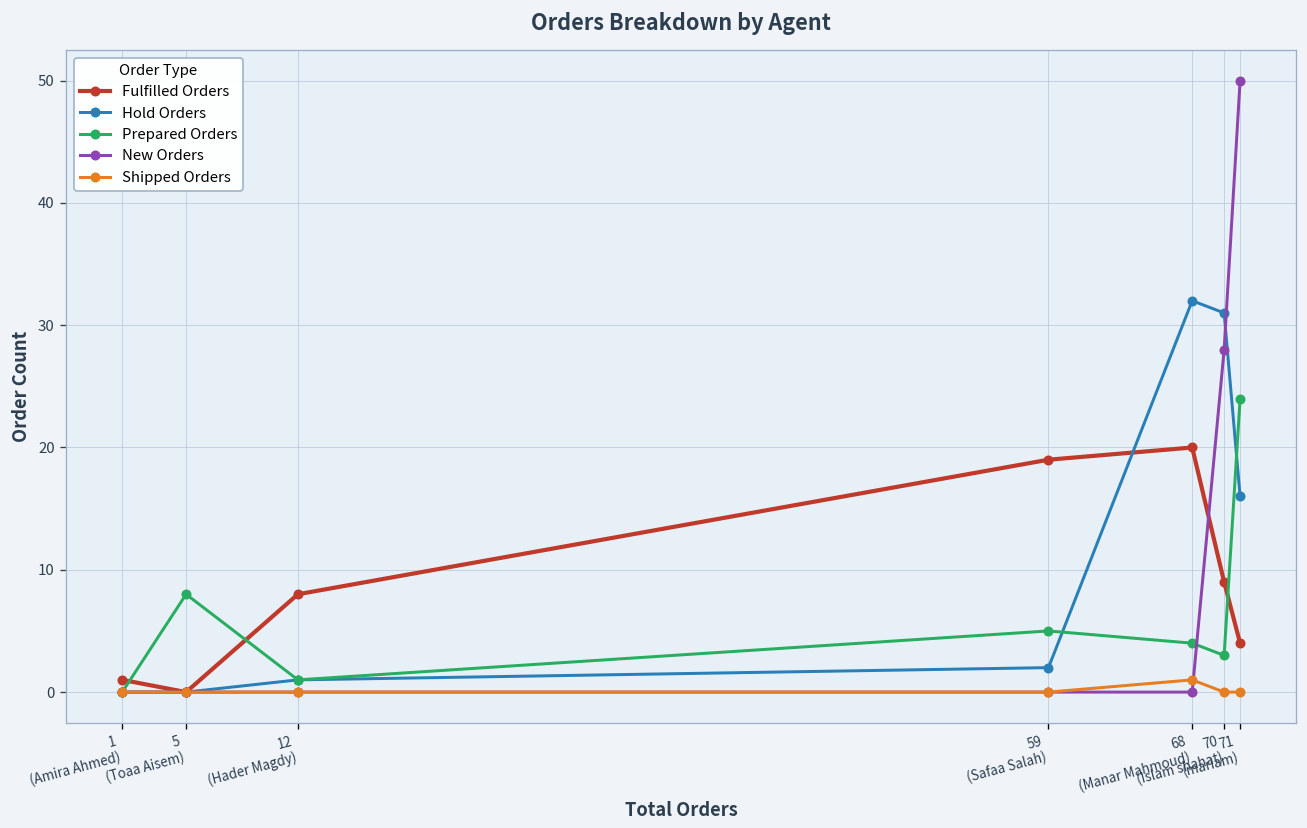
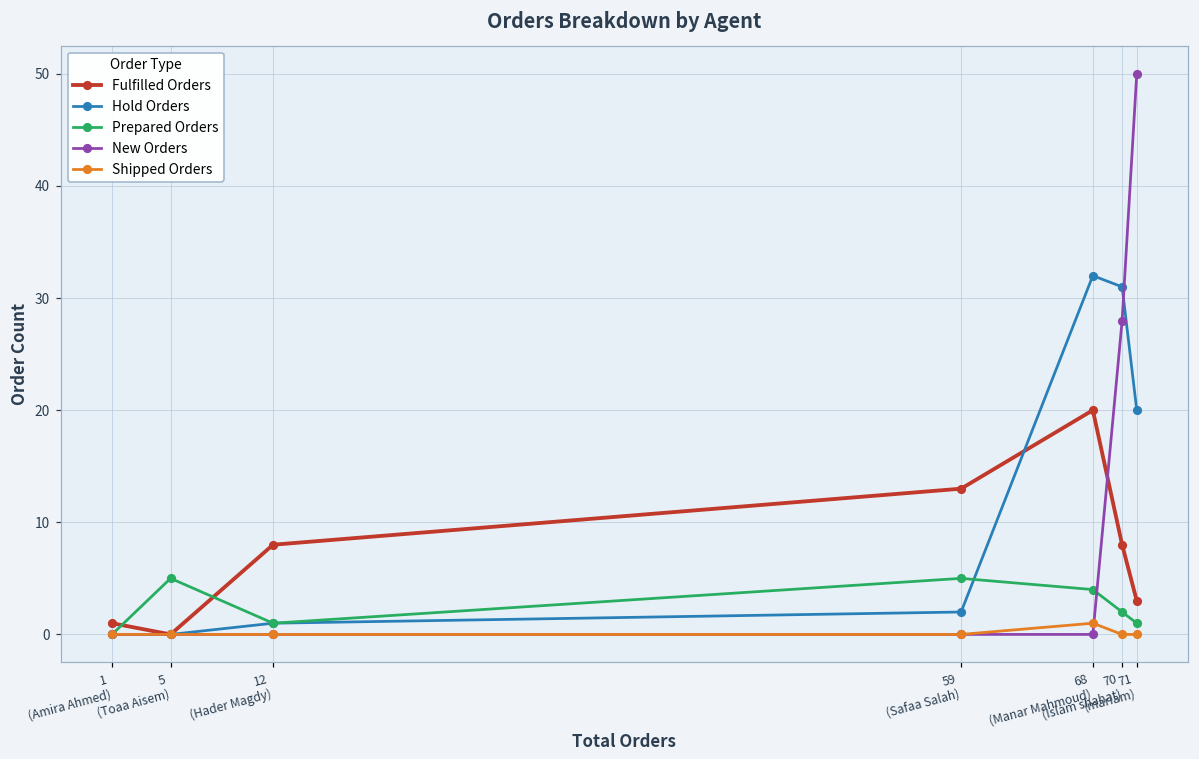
  {
    "Fulfilled Orders": {
      "1 (Amira Ahmed)": 1,
      "12 (Hader Magdy)": 8,
-     "59 (Safaa Salah)": 19,
+     "59 (Safaa Salah)": 13,
      "68 (Manar Mahmoud)": 20,
-     "70 (Islam shahat)": 9,
-     "71 (mariam)": 4
+     "70 (Islam shahat)": 8,
+     "71 (mariam)": 3
    },
    "Hold Orders": {
      "59 (Safaa Salah)": 2,
      "68 (Manar Mahmoud)": 32,
      "70 (Islam shahat)": 31,
-     "71 (mariam)": 16
+     "71 (mariam)": 20
    },
    "Prepared Orders": {
-     "5 (Toaa Aisem)": 8,
+     "5 (Toaa Aisem)": 5,
      "59 (Safaa Salah)": 5,
      "68 (Manar Mahmoud)": 4,
-     "70 (Islam shahat)": 3,
-     "71 (mariam)": 24
+     "70 (Islam shahat)": 2,
+     "71 (mariam)": 1
    },
    "New Orders": {
      "68 (Manar Mahmoud)": 0,
      "70 (Islam shahat)": 28,
      "71 (mariam)": 50
    },
    "Shipped Orders": {
      "68 (Manar Mahmoud)": 1,
      "70 (Islam shahat)": 0,
      "71 (mariam)": 0
    }
  }
